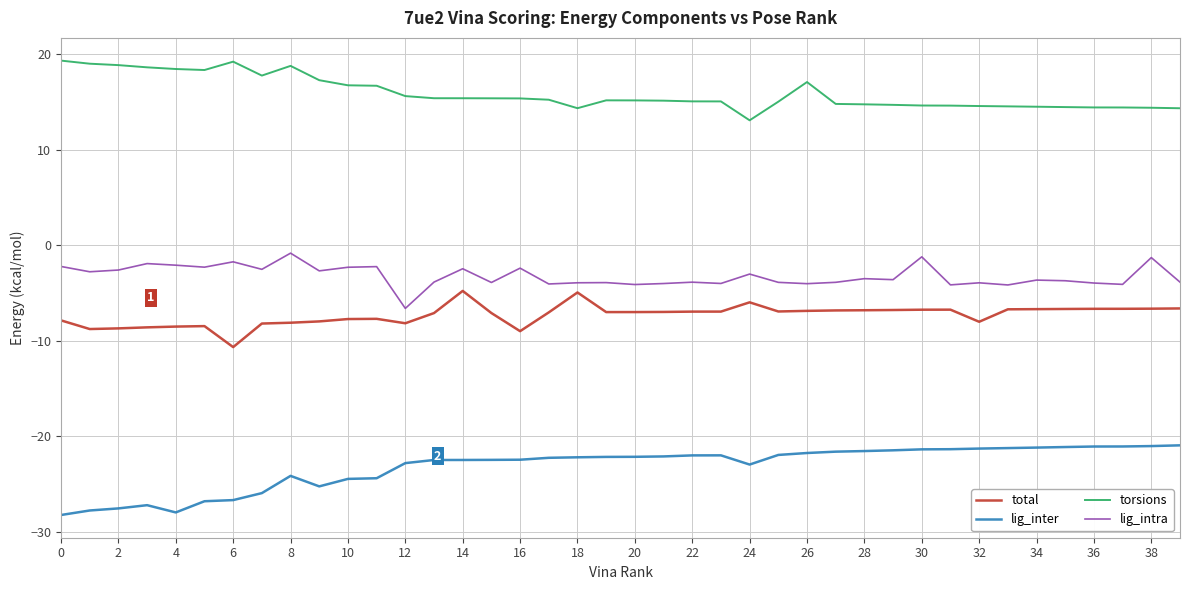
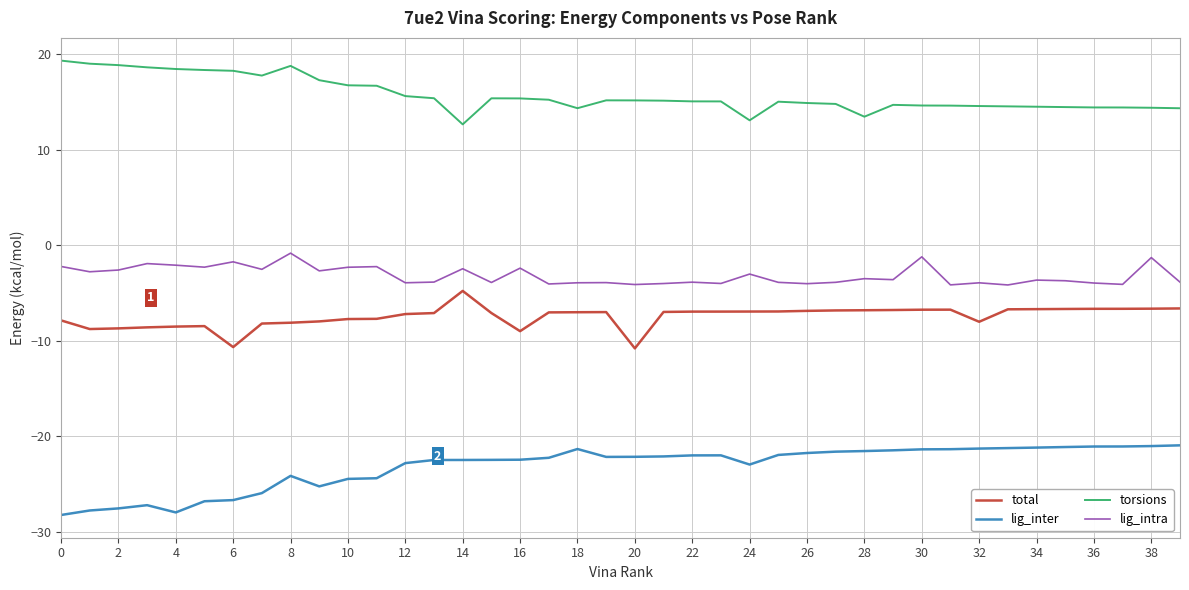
  {
    "total": {
      "0": -8,
      "2": -9,
      "4": -9,
      "6": -11,
      "8": -8,
      "10": -8,
-     "12": -8,
+     "12": -7,
      "14": -5,
      "16": -9,
-     "18": -5,
-     "20": -7,
+     "18": -7,
+     "20": -11,
      "22": -7,
-     "24": -6,
+     "24": -7,
      "26": -7,
      "28": -7,
      "30": -7,
      "32": -8,
      "34": -7,
      "36": -7,
      "38": -7
    },
    "lig_inter": {
      "0": -28,
      "2": -28,
      "4": -28,
      "6": -27,
      "8": -24,
      "10": -24,
      "12": -23,
      "14": -22,
      "16": -22,
-     "18": -22,
+     "18": -21,
      "20": -22,
      "22": -22,
      "24": -23,
      "26": -22,
      "28": -22,
      "30": -21,
      "32": -21,
      "34": -21,
      "36": -21,
      "38": -21
    },
    "torsions": {
      "0": 19,
      "2": 19,
      "4": 18,
-     "6": 19,
+     "6": 18,
      "8": 19,
      "10": 17,
      "12": 16,
-     "14": 15,
+     "14": 13,
      "16": 15,
      "18": 14,
      "20": 15,
      "22": 15,
      "24": 13,
-     "26": 17,
-     "28": 15,
+     "26": 15,
+     "28": 13,
      "30": 15,
      "32": 15,
      "34": 14,
      "36": 14,
      "38": 14
    },
    "lig_intra": {
      "0": -2,
      "2": -3,
      "4": -2,
      "6": -2,
      "8": -1,
      "10": -2,
-     "12": -7,
+     "12": -4,
      "14": -2,
      "16": -2,
      "18": -4,
      "20": -4,
      "22": -4,
      "24": -3,
      "26": -4,
      "28": -4,
      "30": -1,
      "32": -4,
      "34": -4,
      "36": -4,
      "38": -1
    }
  }
